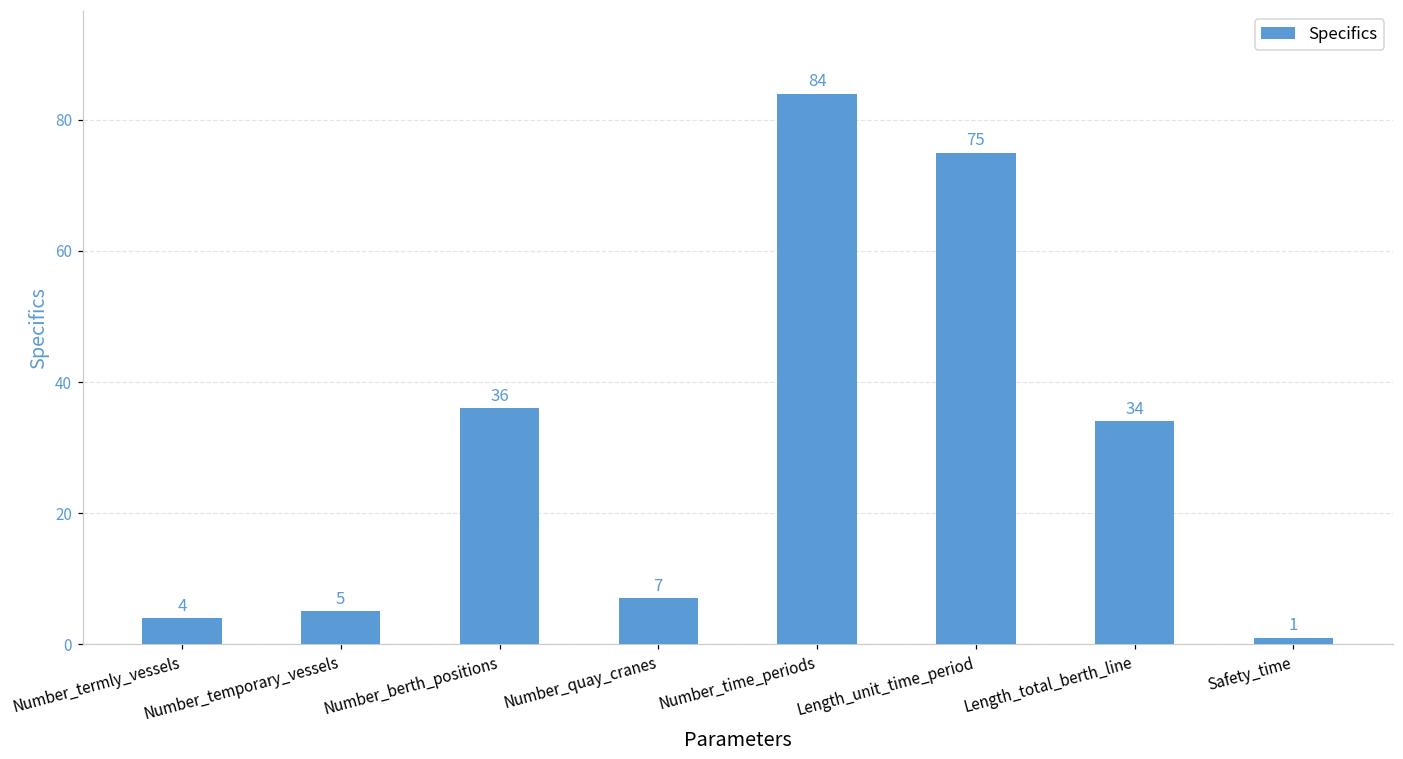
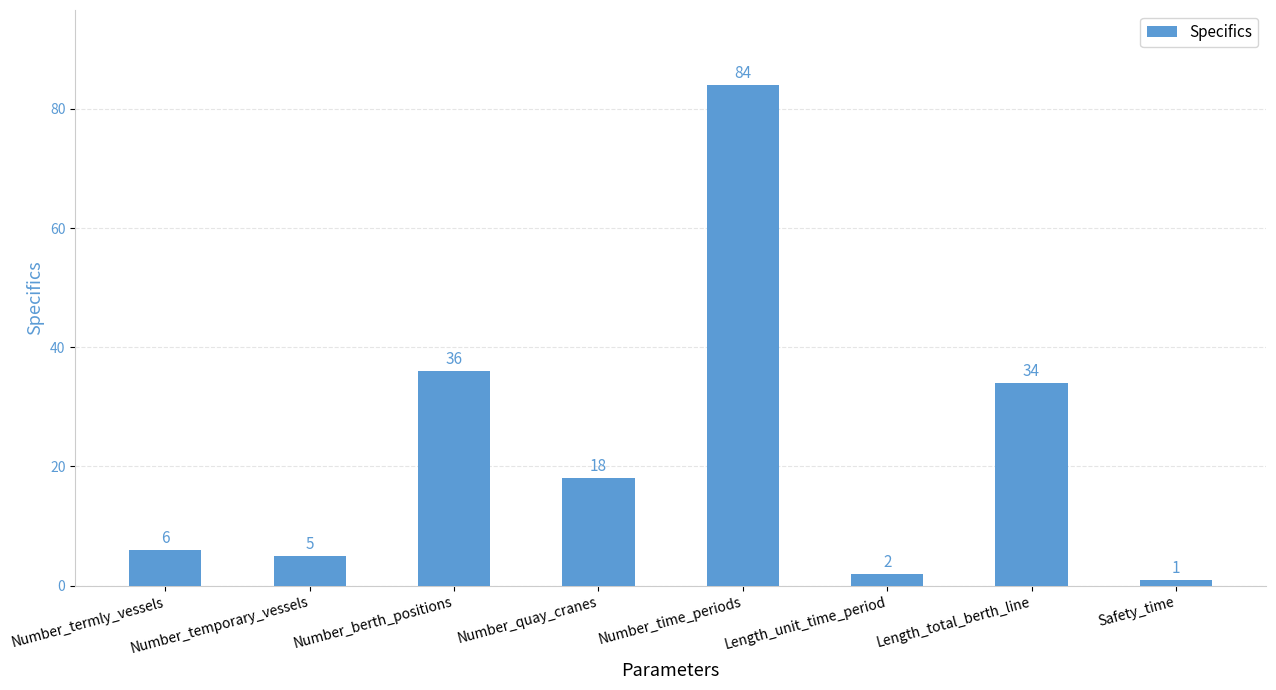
  {
-   "Number_termly_vessels": 4,
+   "Number_termly_vessels": 6,
    "Number_temporary_vessels": 5,
    "Number_berth_positions": 36,
-   "Number_quay_cranes": 7,
+   "Number_quay_cranes": 18,
    "Number_time_periods": 84,
-   "Length_unit_time_period": 75,
+   "Length_unit_time_period": 2,
    "Length_total_berth_line": 34,
    "Safety_time": 1
  }
